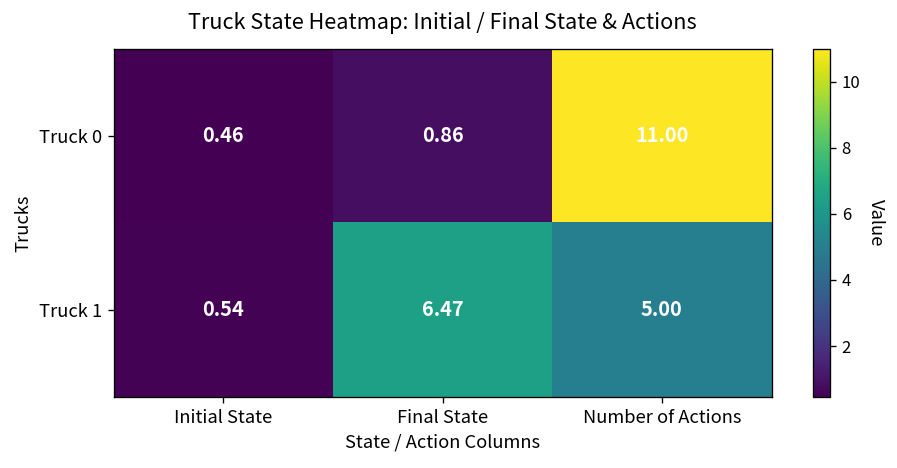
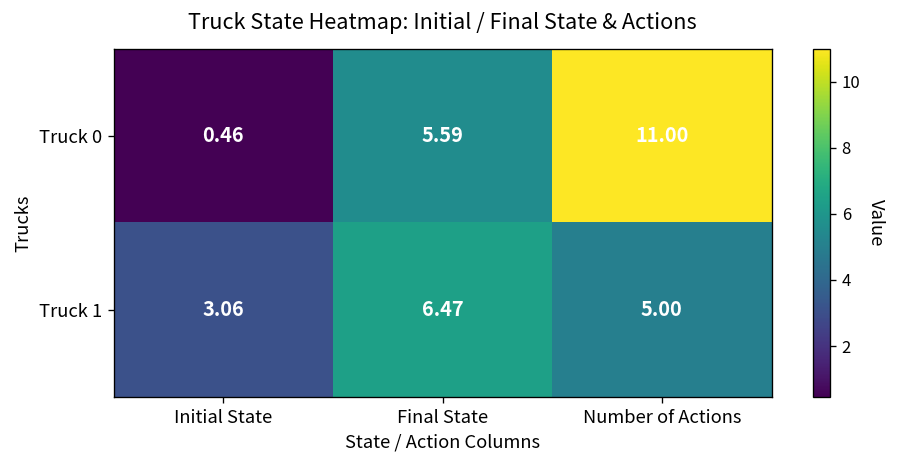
  {
    "Truck 0": {
      "Initial State": 0.46,
-     "Final State": 0.86,
+     "Final State": 5.59,
      "Number of Actions": 11.00
    },
    "Truck 1": {
-     "Initial State": 0.54,
+     "Initial State": 3.06,
      "Final State": 6.47,
      "Number of Actions": 5.00
    }
  }
